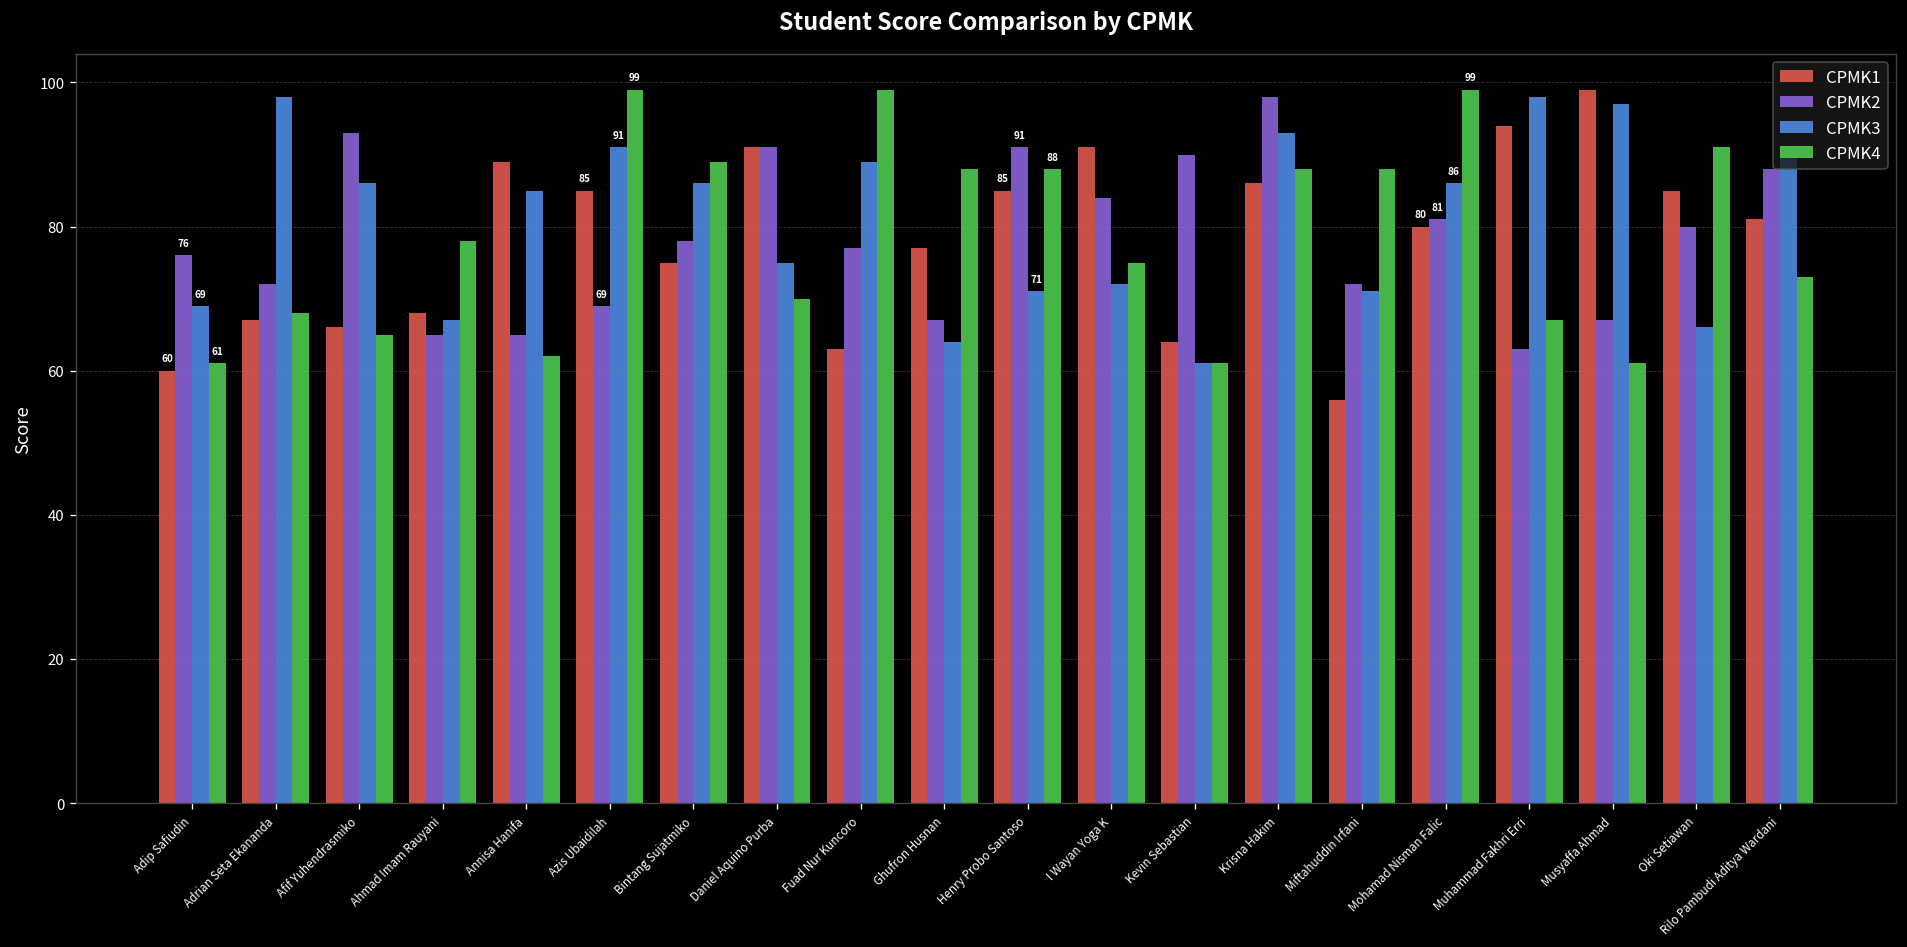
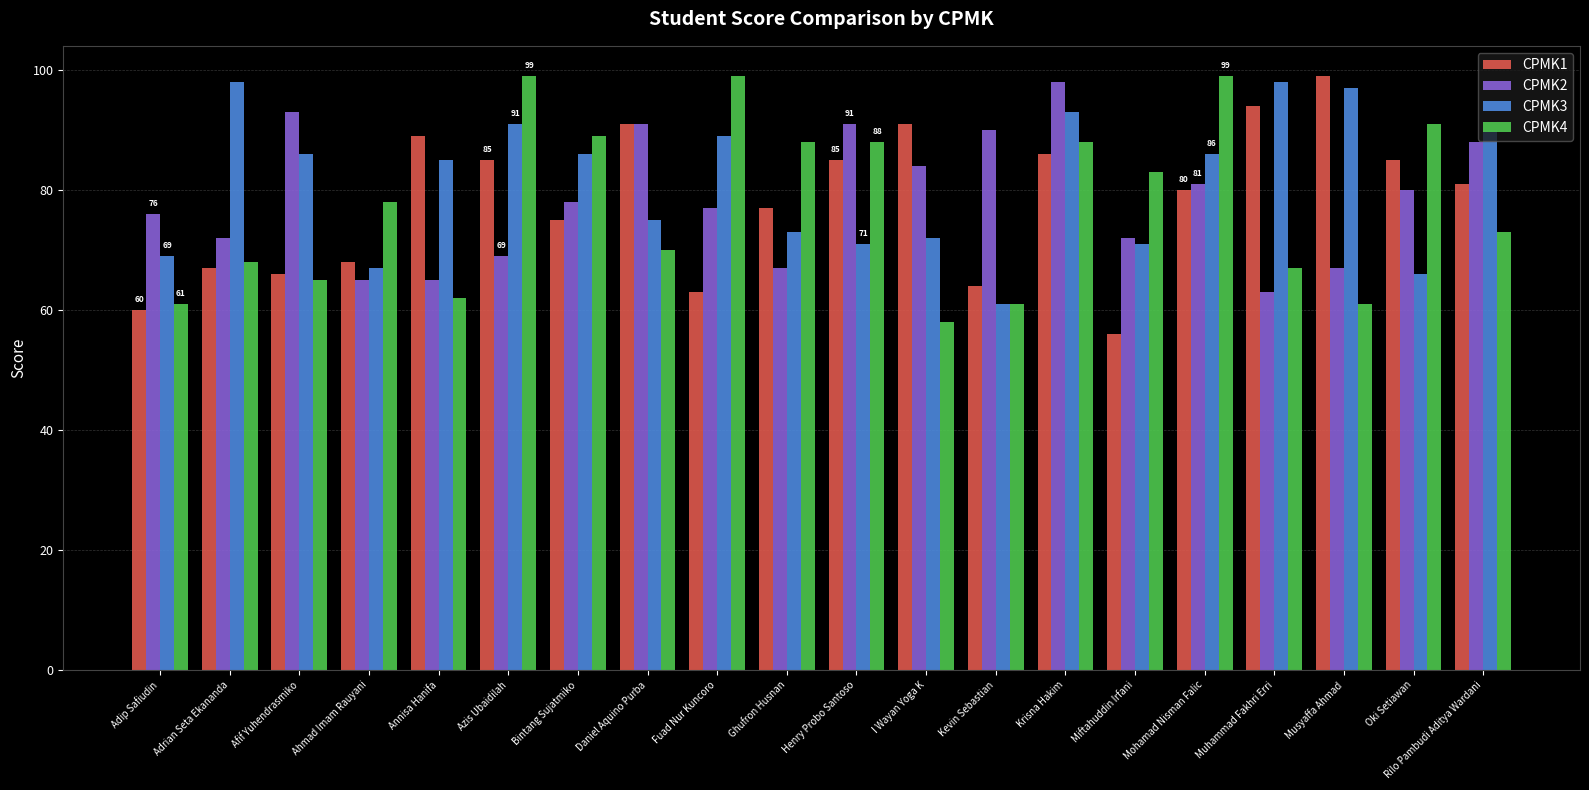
  {
    "CPMK1": {
      "Adip Safiudin": 60,
      "Azis Ubaidilah": 85,
      "Henry Probo Santoso": 85,
      "Mohamad Nisman Falic": 80
    },
    "CPMK2": {
      "Adip Safiudin": 76,
      "Azis Ubaidilah": 69,
      "Henry Probo Santoso": 91,
      "Mohamad Nisman Falic": 81
    },
    "CPMK3": {
      "Adrian Seta Ekananda": 98,
      "Afif Yuhendrasmiko": 86,
      "Ahmad Imam Rauyani": 67,
      "Annisa Hanifa": 85,
      "Bintang Sujatmiko": 86,
      "Daniel Aquino Purba": 75,
      "Fuad Nur Kuncoro": 89,
-     "Ghufron Husnan": 64,
+     "Ghufron Husnan": 73,
      "I Wayan Yoga K": 72,
      "Kevin Sebastian": 61,
      "Krisna Hakim": 93,
      "Miftahuddin Irfani": 71,
      "Muhammad Fakhri Erri": 98,
      "Musyaffa Ahmad": 97,
      "Oki Setiawan": 66
    },
    "CPMK4": {
      "Adrian Seta Ekananda": 68,
      "Afif Yuhendrasmiko": 65,
      "Ahmad Imam Rauyani": 78,
      "Annisa Hanifa": 62,
      "Bintang Sujatmiko": 89,
      "Daniel Aquino Purba": 70,
      "Fuad Nur Kuncoro": 99,
      "Ghufron Husnan": 88,
-     "I Wayan Yoga K": 75,
+     "I Wayan Yoga K": 58,
      "Kevin Sebastian": 61,
      "Krisna Hakim": 88,
-     "Miftahuddin Irfani": 88,
+     "Miftahuddin Irfani": 83,
      "Muhammad Fakhri Erri": 67,
      "Musyaffa Ahmad": 61,
      "Oki Setiawan": 91,
      "Rilo Pambudi Aditya Wardani": 73
    }
  }
